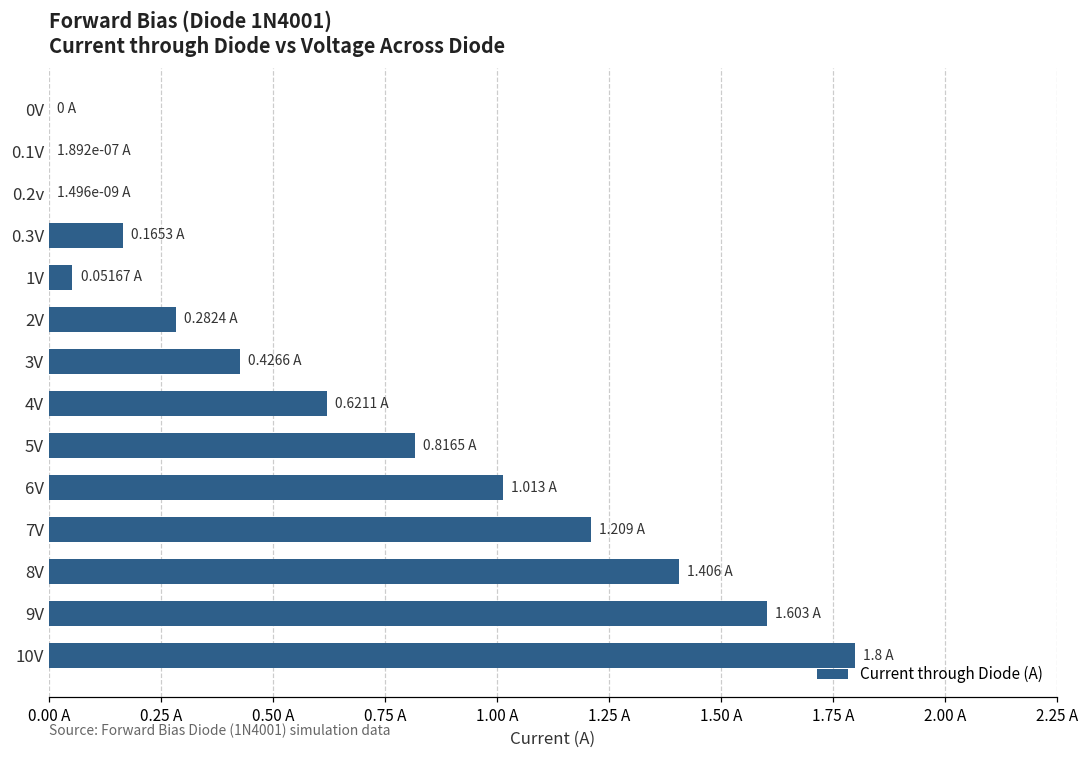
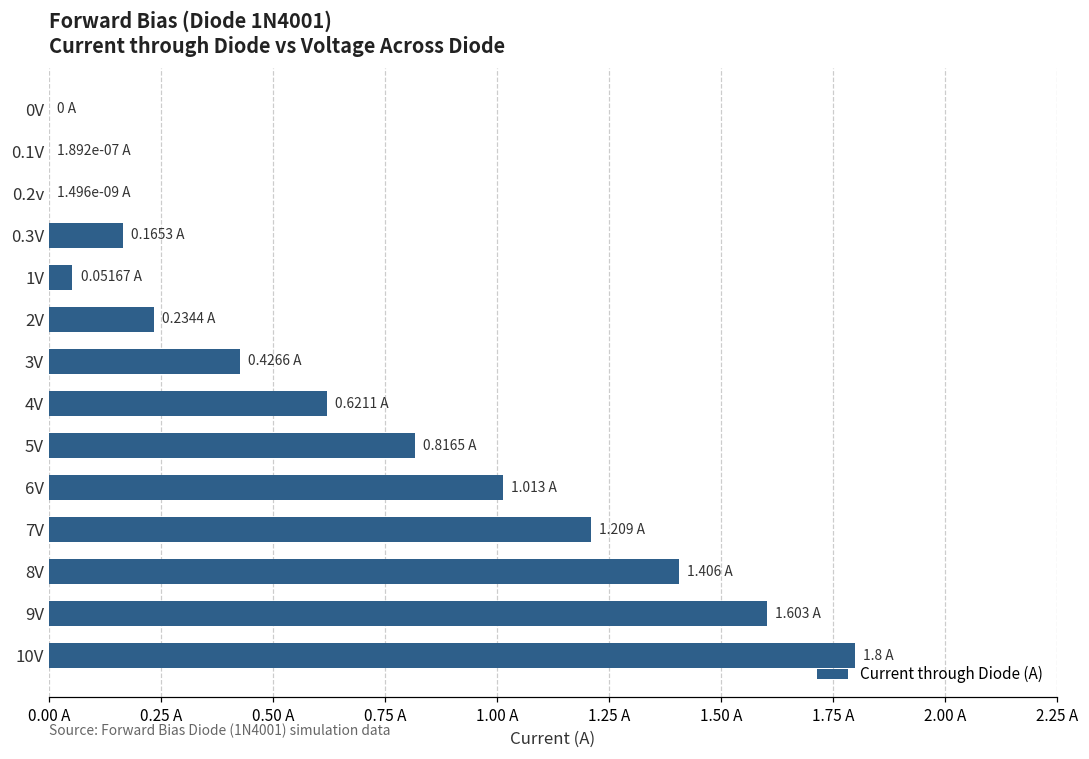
  {
    "0V": "0",
    "0.1V": "1.892e-07",
    "0.2v": "1.496e-09",
    "0.3V": "0.1653",
    "1V": "0.05167",
-   "2V": "0.2824",
+   "2V": "0.2344",
    "3V": "0.4266",
    "4V": "0.6211",
    "5V": "0.8165",
    "6V": "1.013",
    "7V": "1.209",
    "8V": "1.406",
    "9V": "1.603",
    "10V": "1.8"
  }
